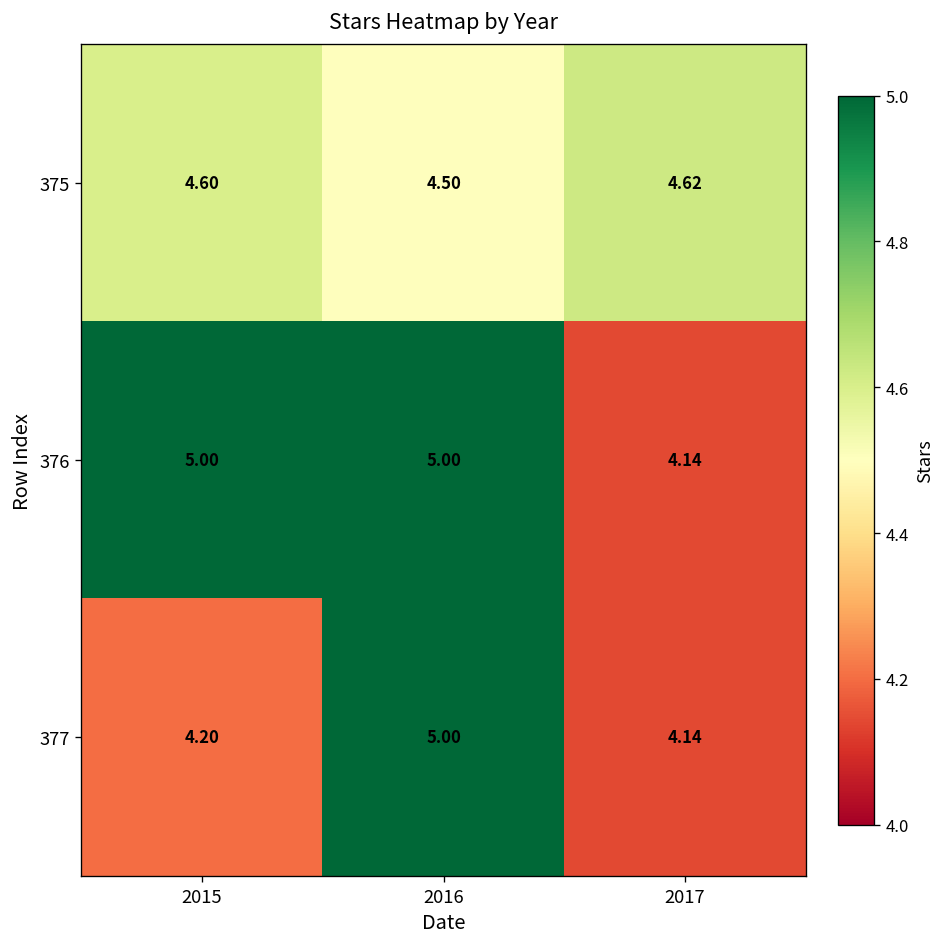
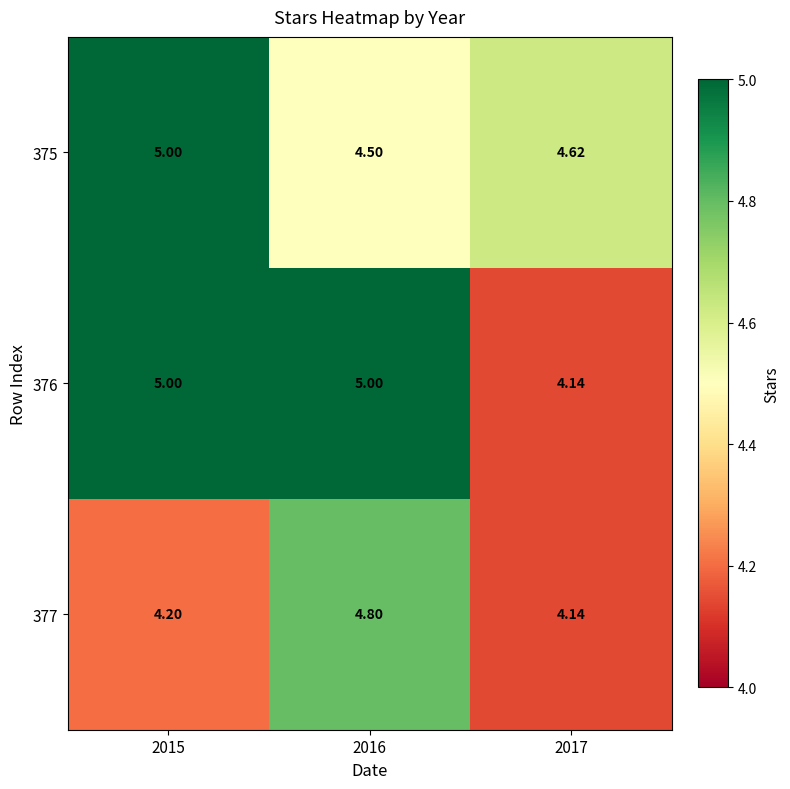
  {
    "375": {
-     "2015": 4.60,
+     "2015": 5.00,
      "2016": 4.50,
      "2017": 4.62
    },
    "376": {
      "2015": 5.00,
      "2016": 5.00,
      "2017": 4.14
    },
    "377": {
      "2015": 4.20,
-     "2016": 5.00,
+     "2016": 4.80,
      "2017": 4.14
    }
  }
